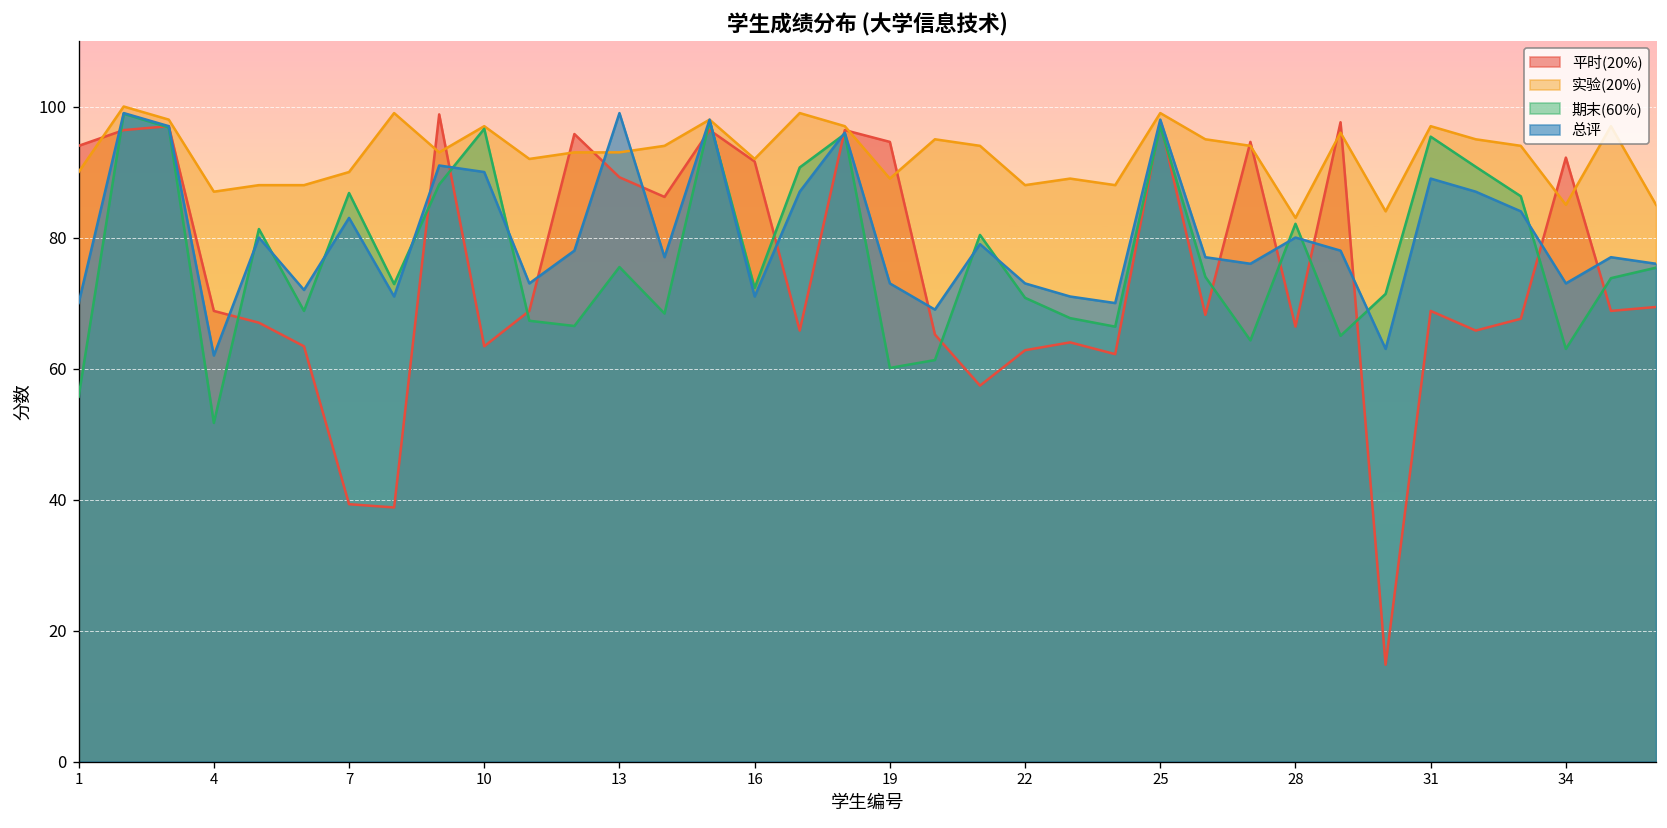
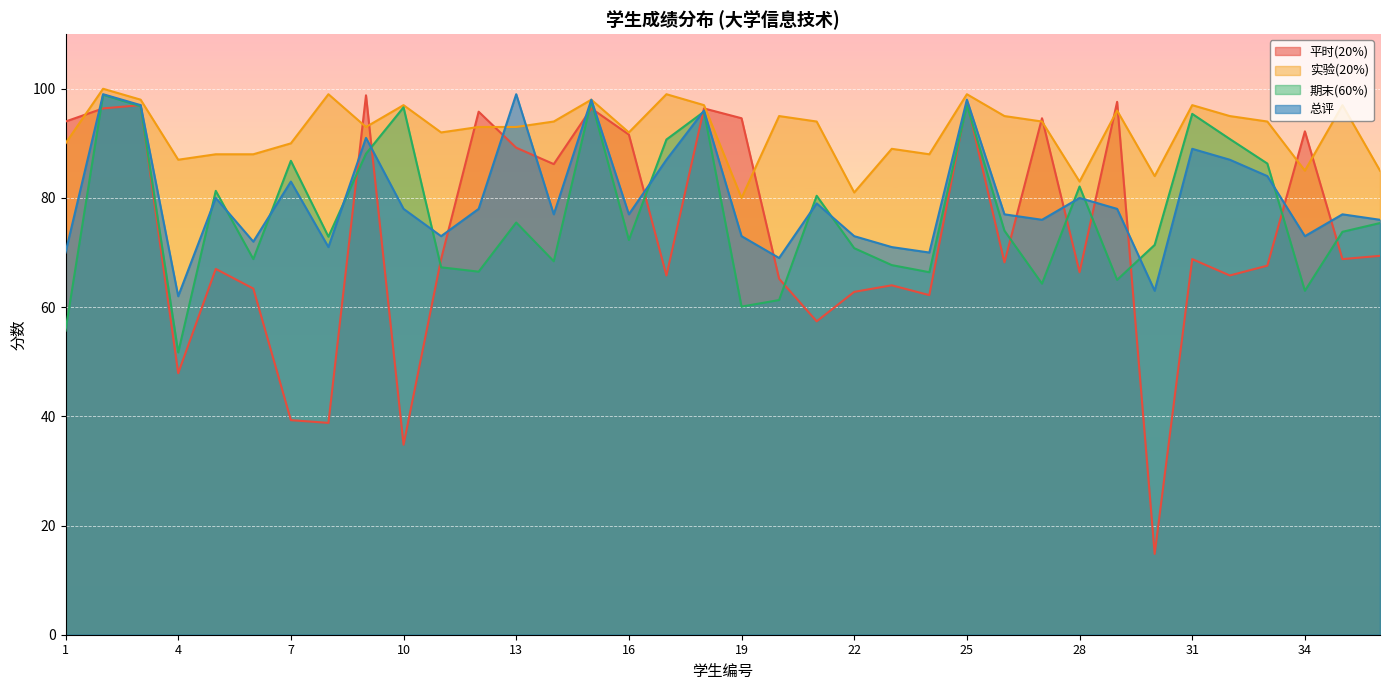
  {
    "平时(20%)": {
      "1": 94,
-     "4": 69,
+     "4": 48,
      "7": 39,
-     "10": 63,
+     "10": 35,
      "13": 89,
      "19": 95,
      "22": 63,
      "28": 66,
      "31": 69,
      "34": 92
    },
    "实验(20%)": {
      "1": 90,
      "4": 87,
      "7": 90,
      "13": 93,
-     "19": 89,
-     "22": 88,
+     "19": 80,
+     "22": 81,
      "25": 99,
      "28": 83,
      "31": 97,
      "34": 85
    },
    "期末(60%)": {
      "1": 56,
      "4": 52,
      "7": 87,
      "13": 76,
      "16": 72,
      "19": 60,
      "22": 71,
      "25": 97,
      "28": 82,
      "31": 95,
      "34": 63
    },
    "总评": {
      "1": 70,
      "4": 62,
      "7": 83,
-     "10": 90,
+     "10": 78,
      "13": 99,
-     "16": 71,
+     "16": 77,
      "19": 73,
      "22": 73,
      "28": 80,
      "31": 89,
      "34": 73
    }
  }
